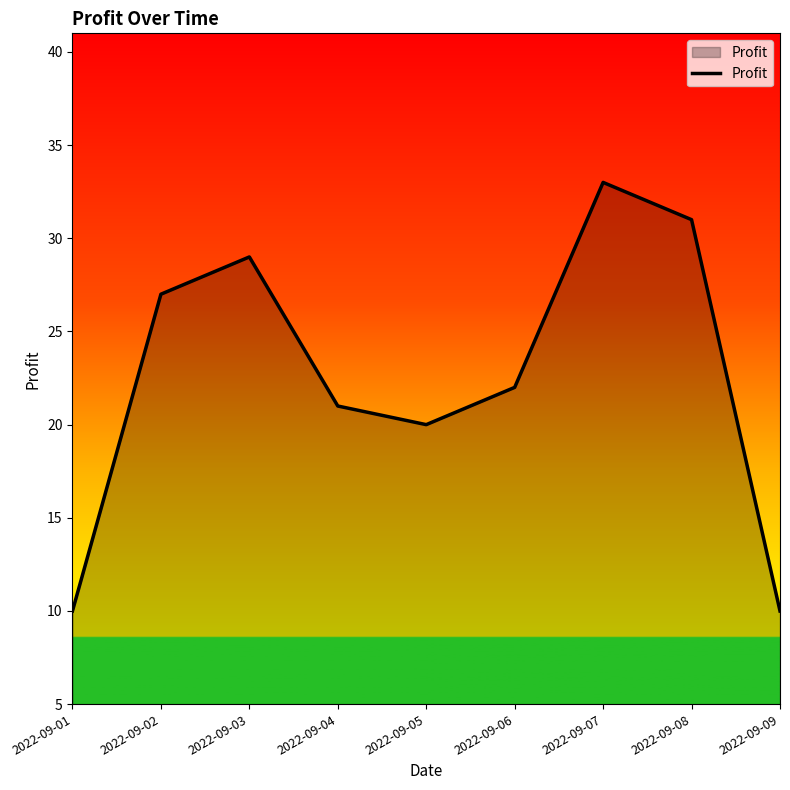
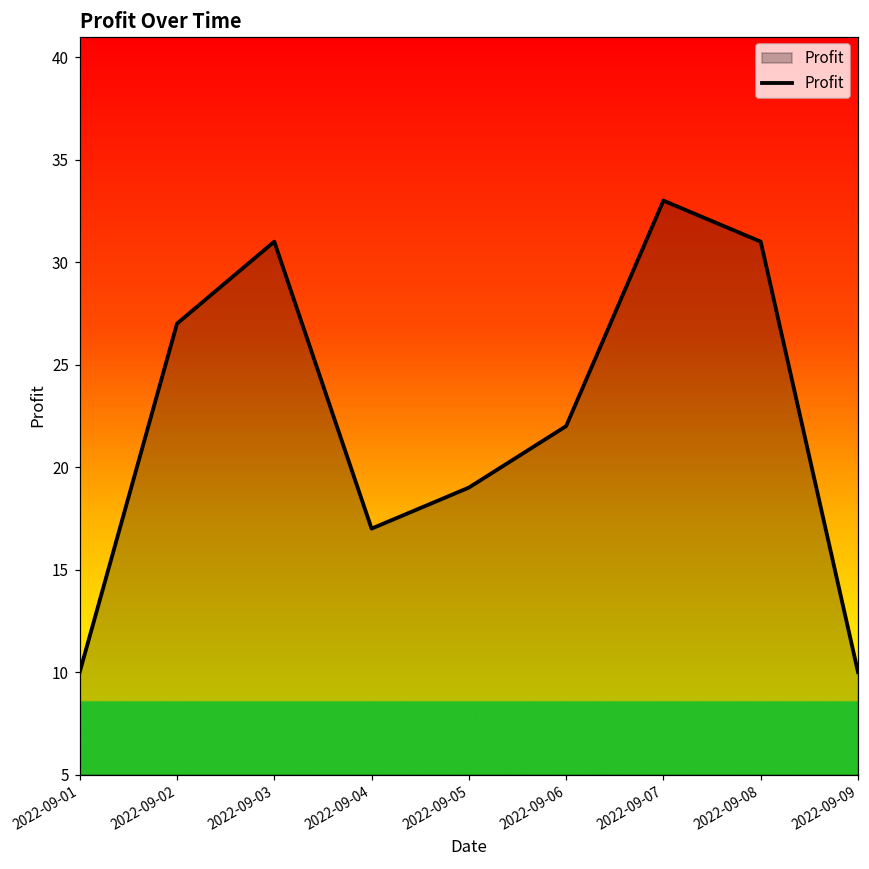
  {
    "2022-09-01": 10,
    "2022-09-02": 27,
-   "2022-09-03": 29,
-   "2022-09-04": 21,
-   "2022-09-05": 20,
+   "2022-09-03": 31,
+   "2022-09-04": 17,
+   "2022-09-05": 19,
    "2022-09-06": 22,
    "2022-09-07": 33,
    "2022-09-08": 31,
    "2022-09-09": 10
  }
